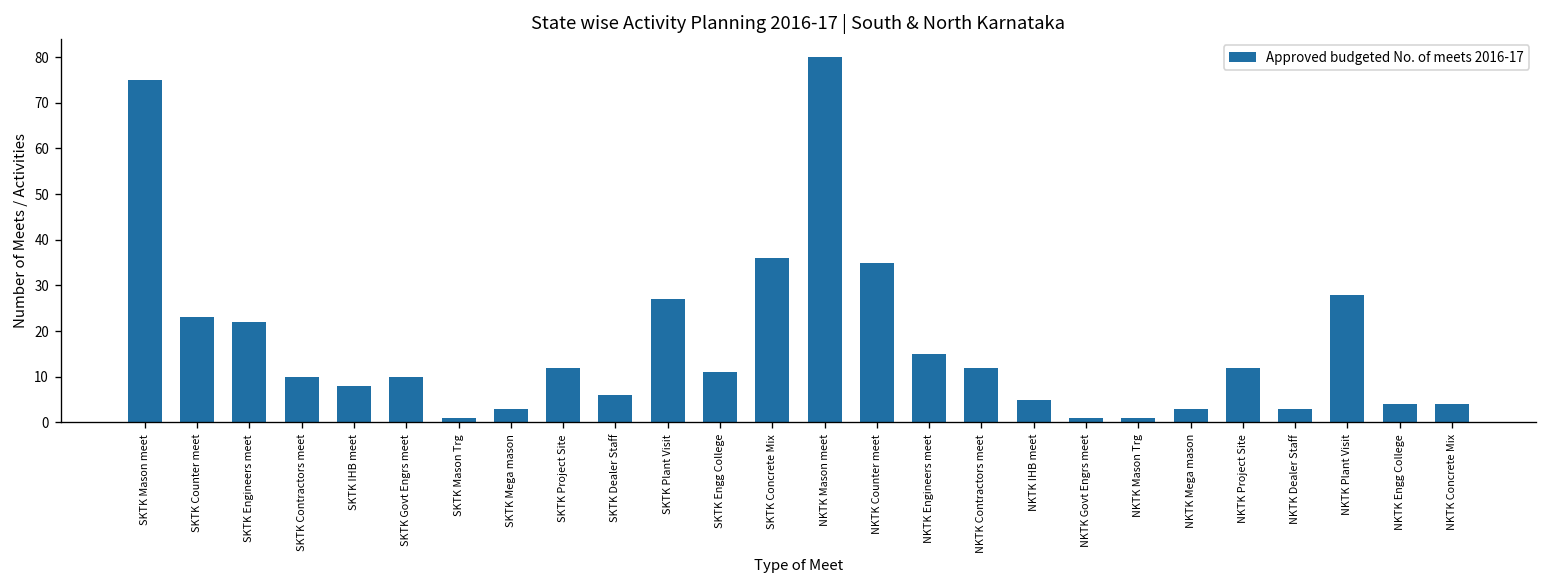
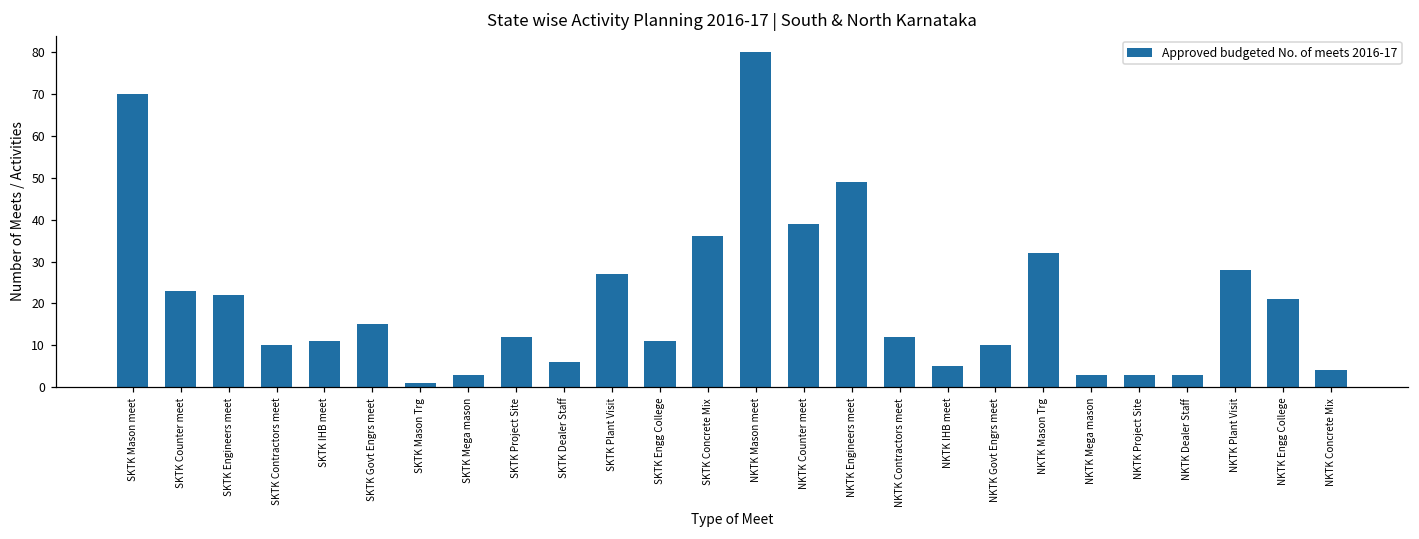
  {
-   "SKTK Mason meet": 75,
+   "SKTK Mason meet": 70,
    "SKTK Counter meet": 23,
    "SKTK Engineers meet": 22,
    "SKTK Contractors meet": 10,
-   "SKTK IHB meet": 8,
-   "SKTK Govt Engrs meet": 10,
+   "SKTK IHB meet": 11,
+   "SKTK Govt Engrs meet": 15,
    "SKTK Mason Trg": 1,
    "SKTK Mega mason": 3,
    "SKTK Project Site": 12,
    "SKTK Dealer Staff": 6,
    "SKTK Plant Visit": 27,
    "SKTK Engg College": 11,
    "SKTK Concrete Mix": 36,
    "NKTK Mason meet": 80,
-   "NKTK Counter meet": 35,
-   "NKTK Engineers meet": 15,
+   "NKTK Counter meet": 39,
+   "NKTK Engineers meet": 49,
    "NKTK Contractors meet": 12,
    "NKTK IHB meet": 5,
-   "NKTK Govt Engrs meet": 1,
-   "NKTK Mason Trg": 1,
+   "NKTK Govt Engrs meet": 10,
+   "NKTK Mason Trg": 32,
    "NKTK Mega mason": 3,
-   "NKTK Project Site": 12,
+   "NKTK Project Site": 3,
    "NKTK Dealer Staff": 3,
    "NKTK Plant Visit": 28,
-   "NKTK Engg College": 4,
+   "NKTK Engg College": 21,
    "NKTK Concrete Mix": 4
  }
